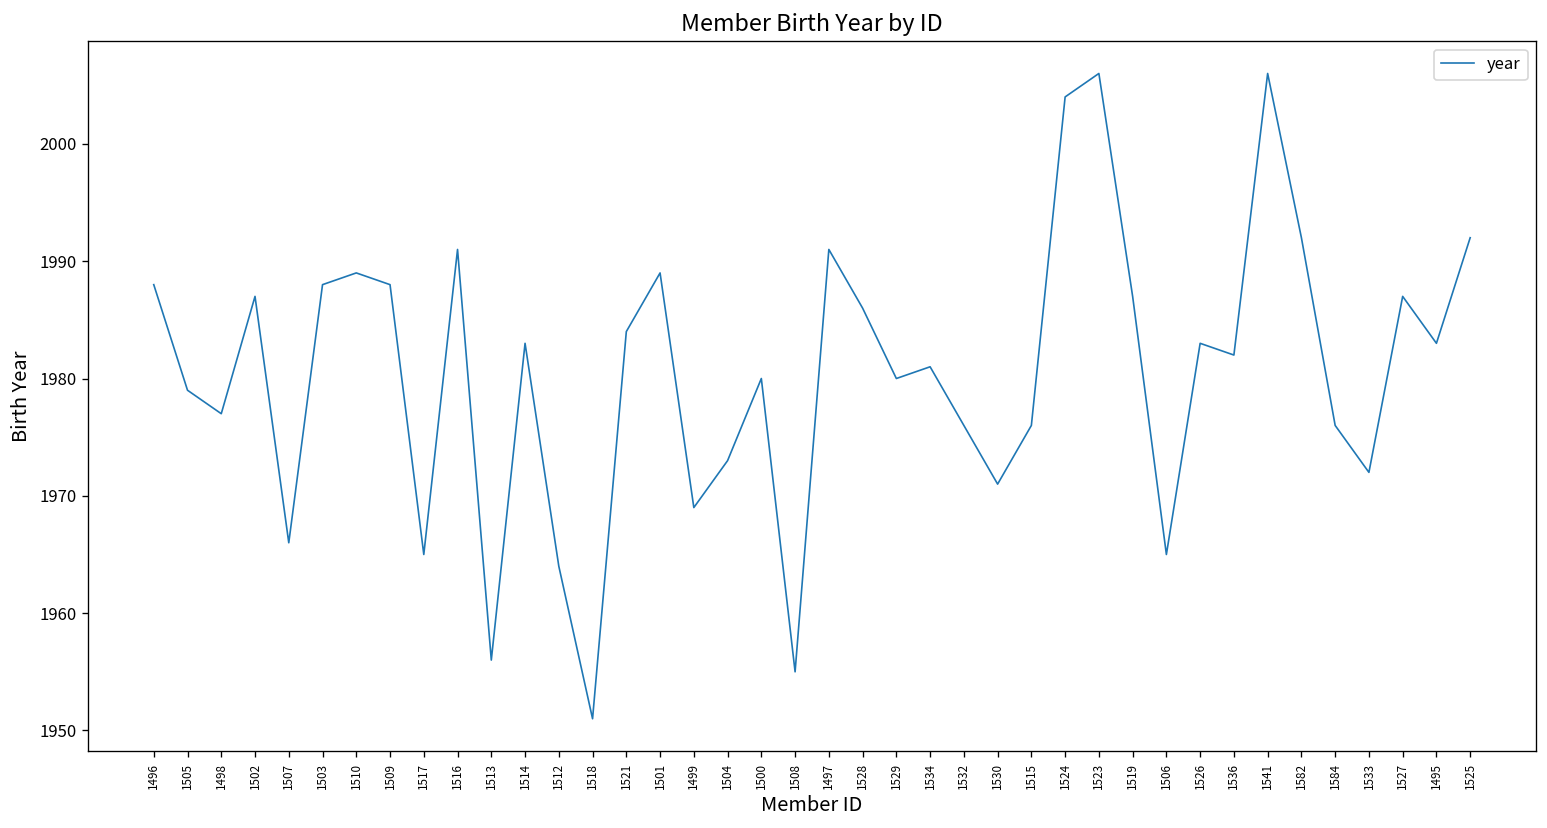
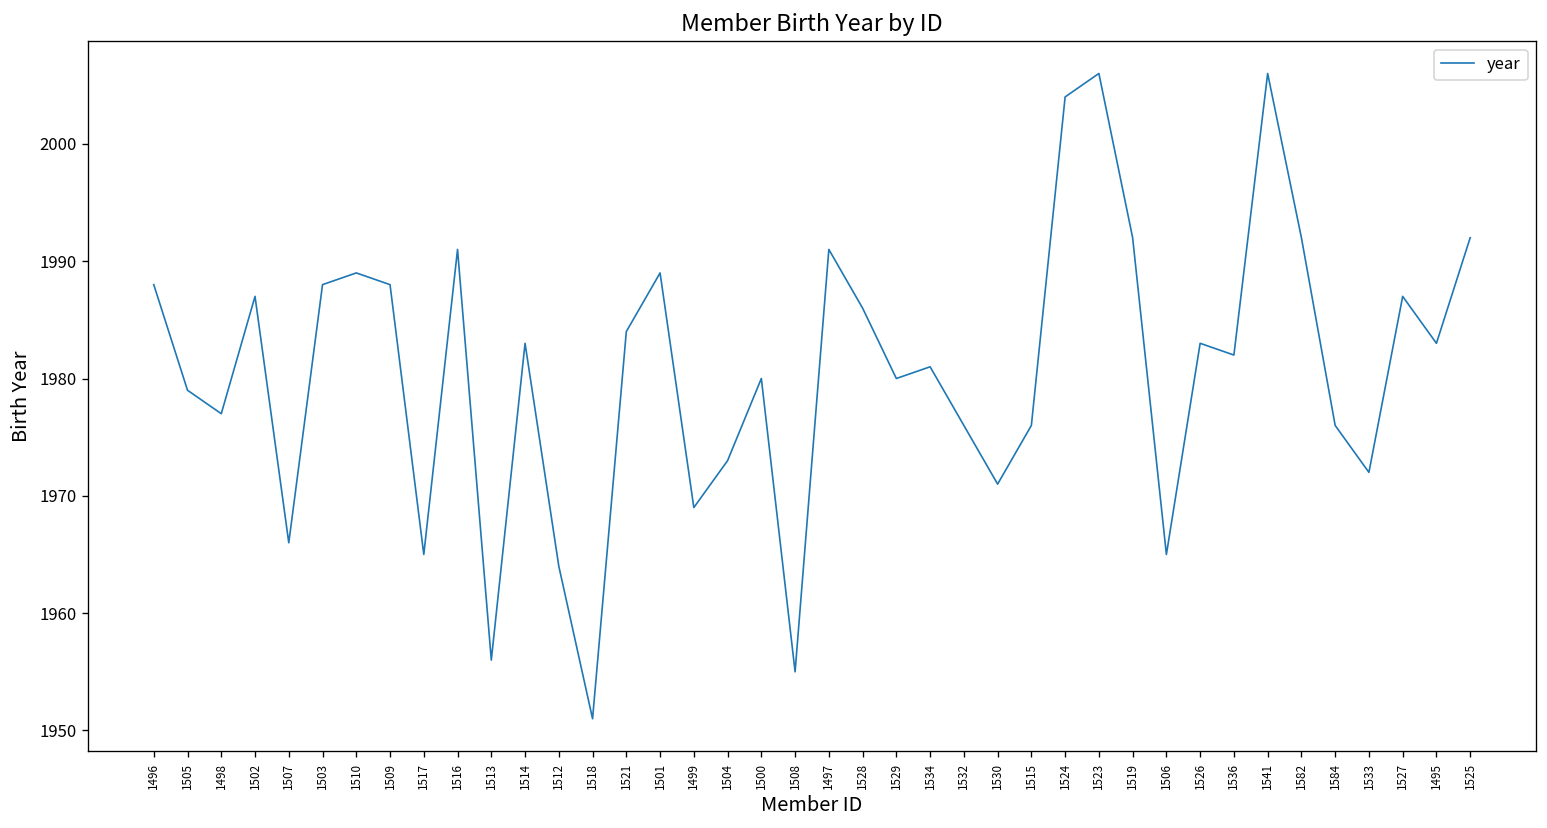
  {
    "1496": 1988,
    "1505": 1979,
    "1498": 1977,
    "1502": 1987,
    "1507": 1966,
    "1503": 1988,
    "1510": 1989,
    "1509": 1988,
    "1517": 1965,
    "1516": 1991,
    "1513": 1956,
    "1514": 1983,
    "1512": 1964,
    "1518": 1951,
    "1521": 1984,
    "1501": 1989,
    "1499": 1969,
    "1504": 1973,
    "1500": 1980,
    "1508": 1955,
    "1497": 1991,
    "1528": 1986,
    "1529": 1980,
    "1534": 1981,
    "1532": 1976,
    "1530": 1971,
    "1515": 1976,
    "1524": 2004,
    "1523": 2006,
-   "1519": 1987,
+   "1519": 1992,
    "1506": 1965,
    "1526": 1983,
    "1536": 1982,
    "1541": 2006,
    "1582": 1992,
    "1584": 1976,
    "1533": 1972,
    "1527": 1987,
    "1495": 1983,
    "1525": 1992
  }
